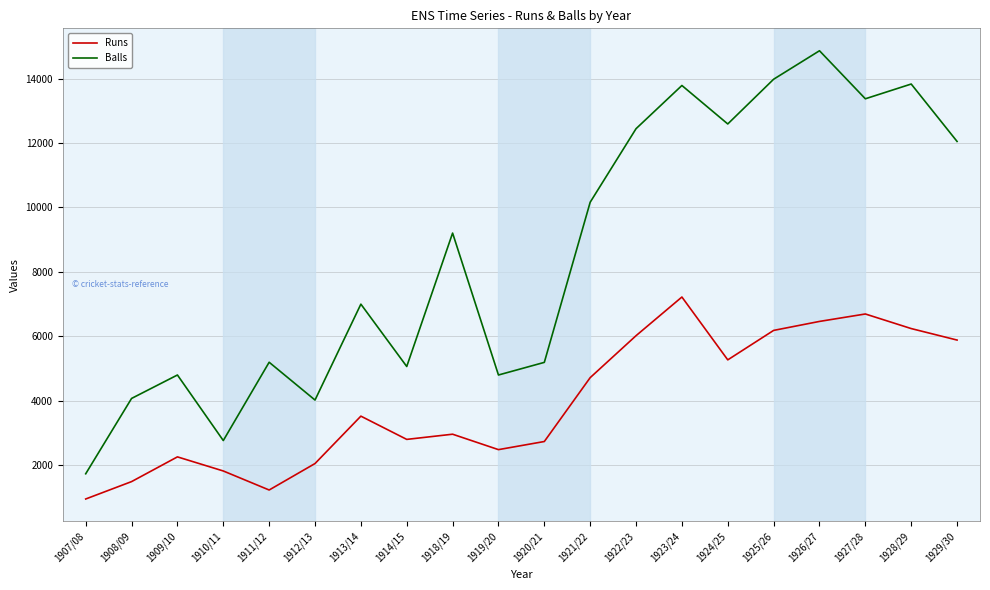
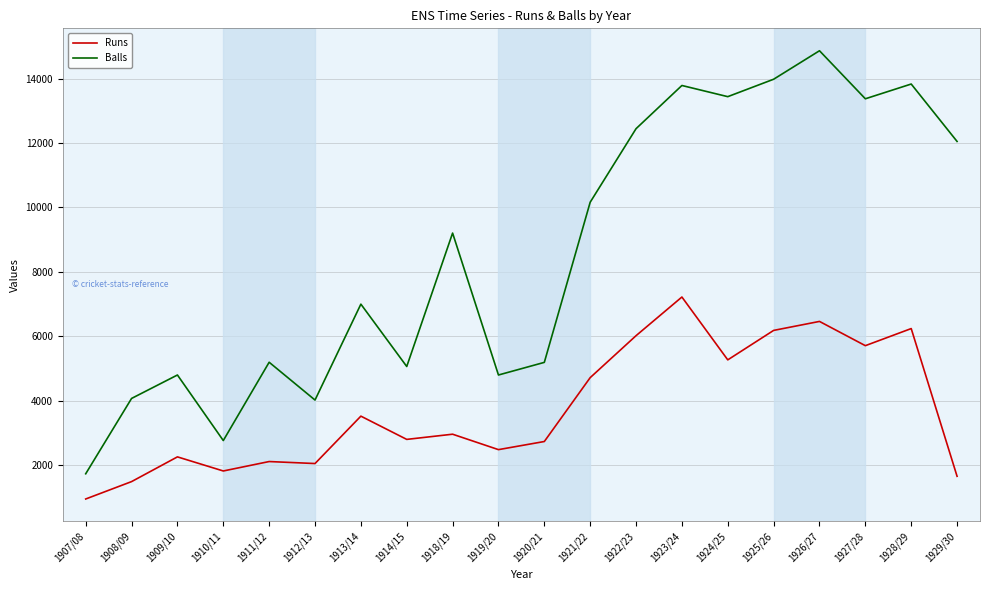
  {
    "Runs": {
      "1907/08": 900,
      "1908/09": 1500,
      "1909/10": 2300,
      "1910/11": 1800,
-     "1911/12": 1200,
+     "1911/12": 2100,
      "1912/13": 2000,
      "1913/14": 3500,
      "1914/15": 2800,
      "1918/19": 3000,
      "1919/20": 2500,
      "1920/21": 2700,
      "1921/22": 4700,
      "1922/23": 6000,
      "1923/24": 7200,
      "1924/25": 5300,
      "1925/26": 6200,
      "1926/27": 6500,
-     "1927/28": 6700,
+     "1927/28": 5700,
      "1928/29": 6200,
-     "1929/30": 5900
+     "1929/30": 1600
    },
    "Balls": {
      "1907/08": 1700,
      "1908/09": 4100,
      "1909/10": 4800,
      "1910/11": 2800,
      "1911/12": 5200,
      "1912/13": 4000,
      "1913/14": 7000,
      "1914/15": 5100,
      "1918/19": 9200,
      "1919/20": 4800,
      "1920/21": 5200,
      "1921/22": 10200,
      "1922/23": 12400,
      "1923/24": 13800,
-     "1924/25": 12600,
+     "1924/25": 13400,
      "1925/26": 14000,
      "1926/27": 14900,
      "1927/28": 13400,
      "1928/29": 13800,
      "1929/30": 12000
    }
  }
